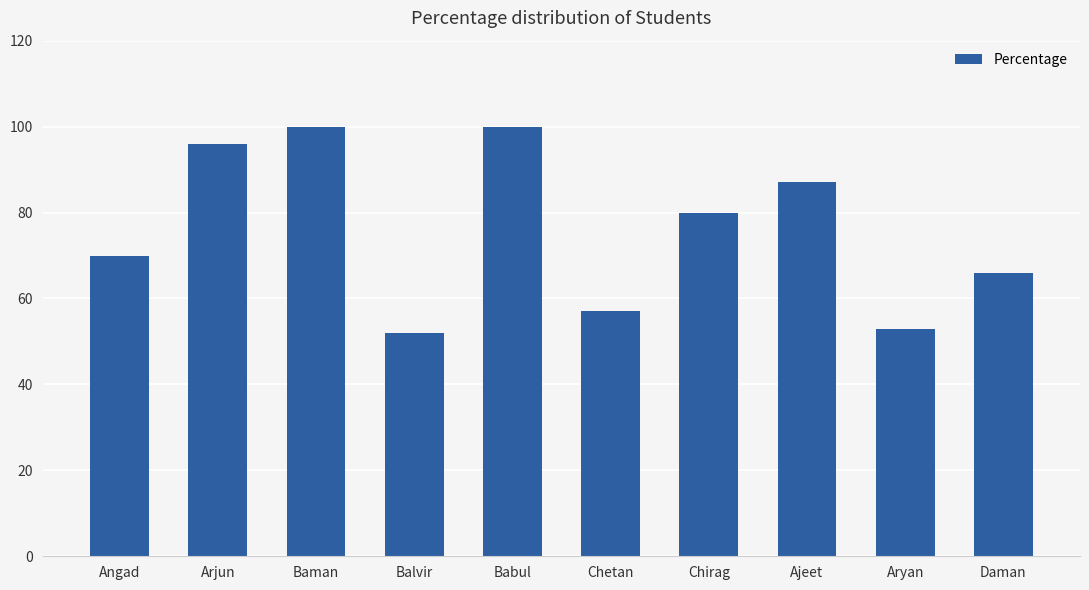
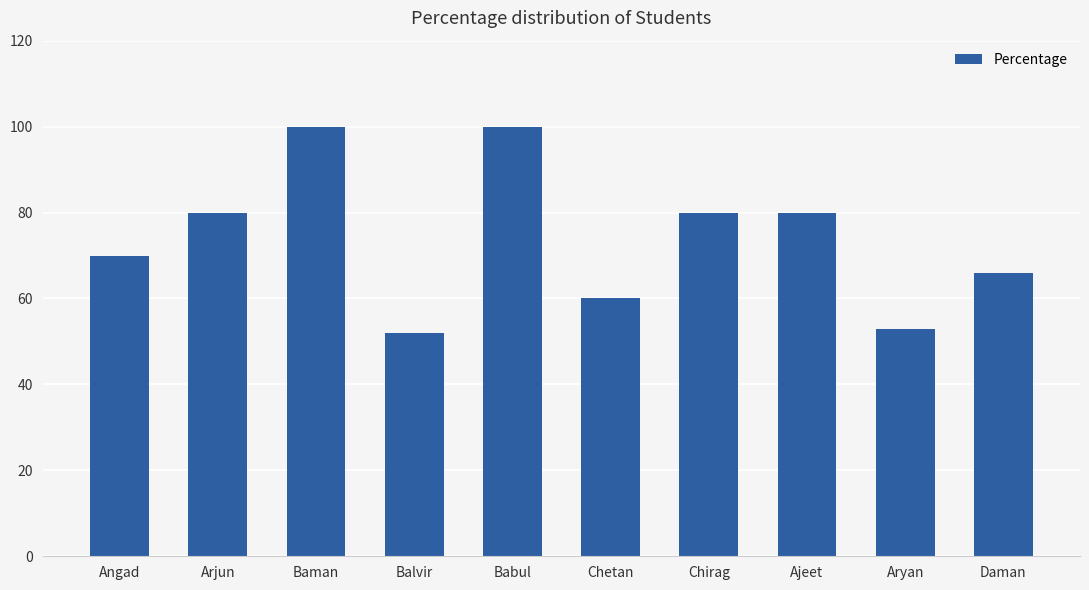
  {
    "Angad": 70,
-   "Arjun": 96,
+   "Arjun": 80,
    "Baman": 100,
    "Balvir": 52,
    "Babul": 100,
-   "Chetan": 57,
+   "Chetan": 60,
    "Chirag": 80,
-   "Ajeet": 87,
+   "Ajeet": 80,
    "Aryan": 53,
    "Daman": 66
  }
